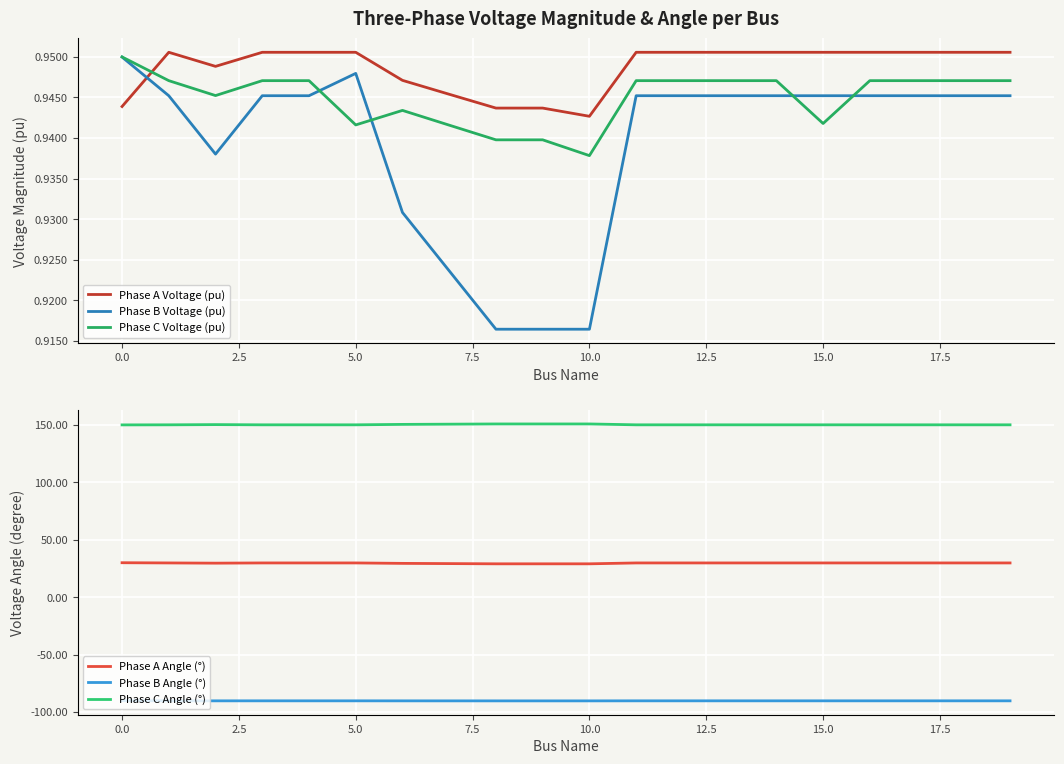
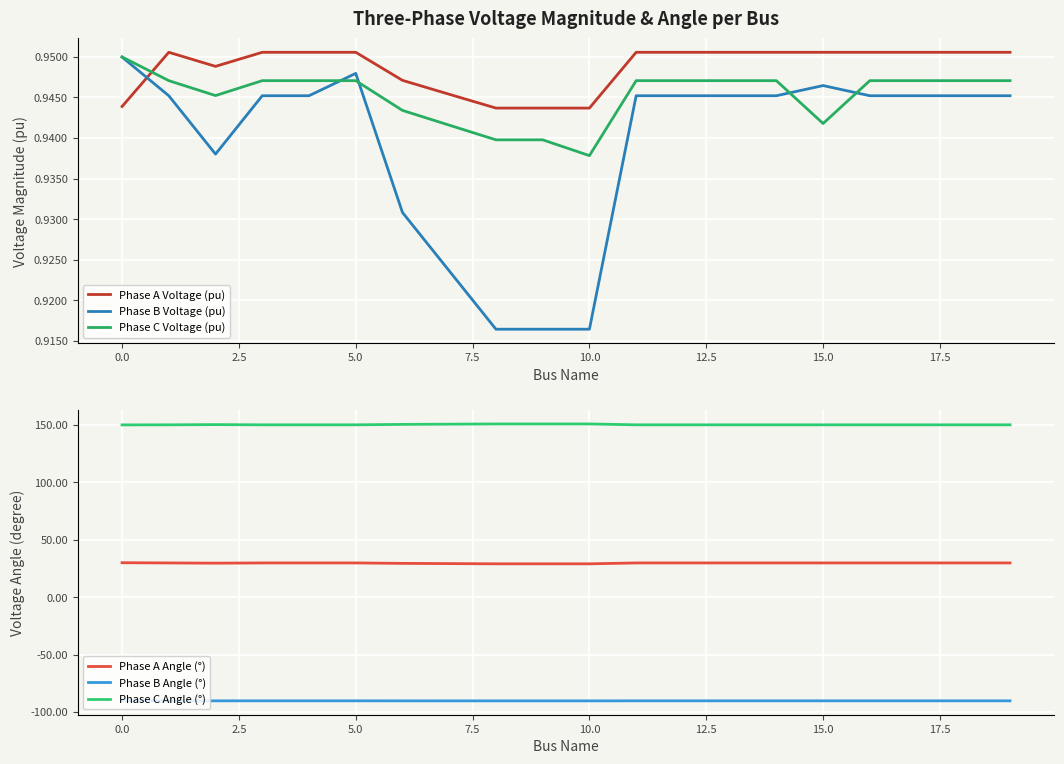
  {
    "Three-Phase Voltage Magnitude & Angle per Bus": {
      "Phase A Voltage (pu)": {
        "0.0": 0.944,
        "5.0": 0.951,
-       "10.0": 0.943,
+       "10.0": 0.944,
        "15.0": 0.951
      },
      "Phase B Voltage (pu)": {
        "5.0": 0.948,
        "10.0": 0.916,
-       "15.0": 0.945
+       "15.0": 0.946
      },
      "Phase C Voltage (pu)": {
-       "5.0": 0.942,
+       "5.0": 0.947,
        "10.0": 0.938,
        "15.0": 0.942
      }
    }
  }
